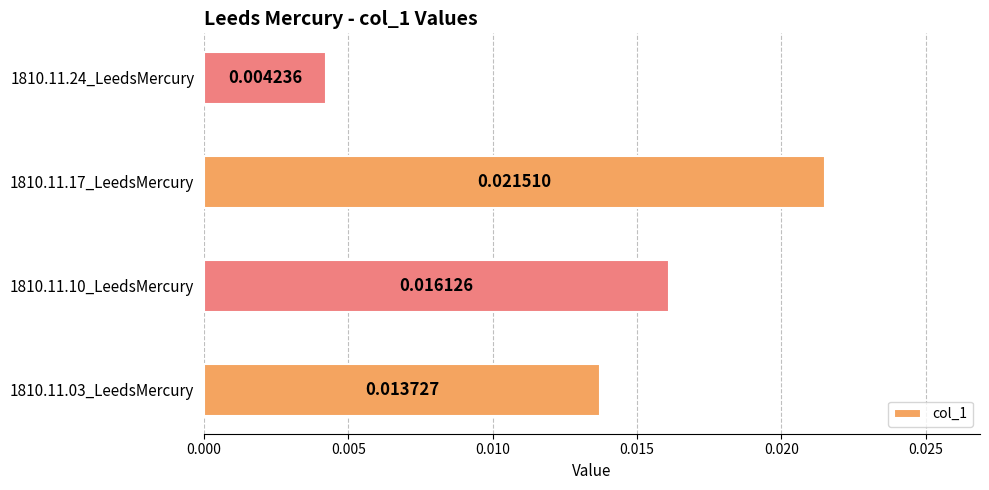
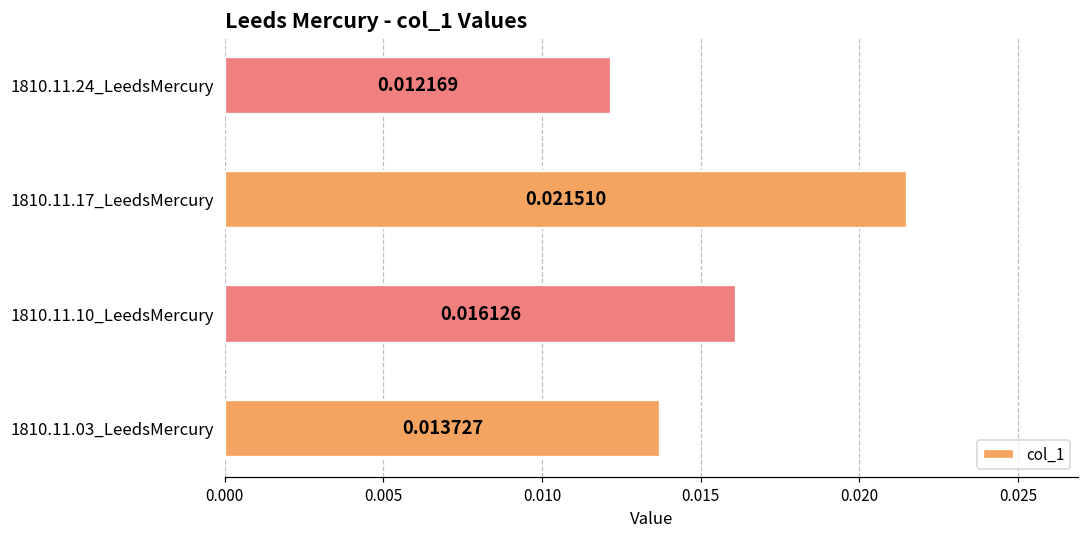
  {
-   "1810.11.24_LeedsMercury": 0.004236,
+   "1810.11.24_LeedsMercury": 0.012169,
    "1810.11.17_LeedsMercury": 0.021510,
    "1810.11.10_LeedsMercury": 0.016126,
    "1810.11.03_LeedsMercury": 0.013727
  }
